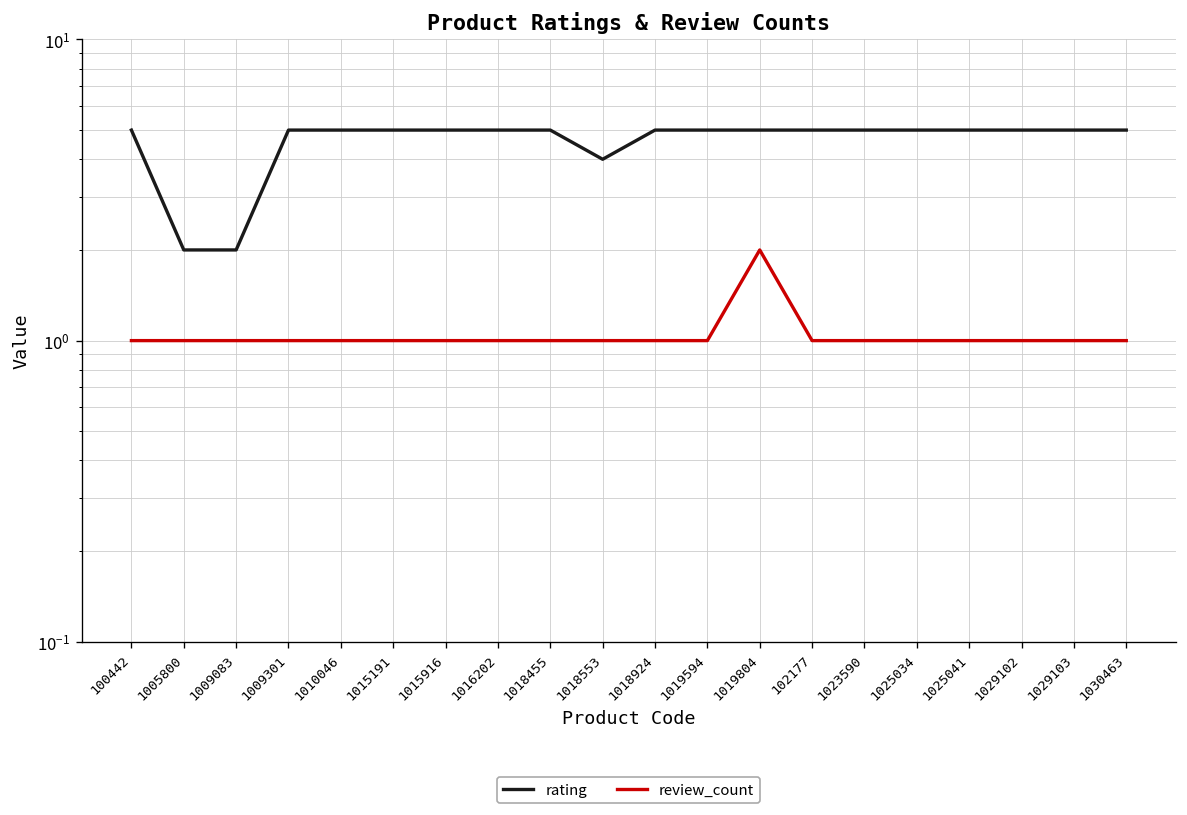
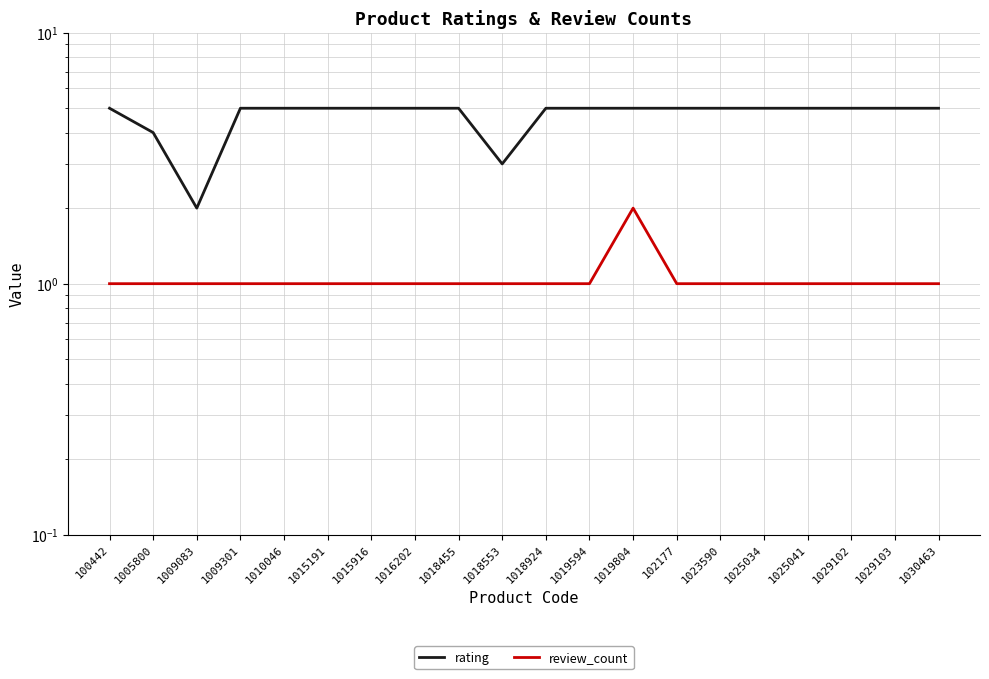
  {
    "rating": {
      "100442": 5,
-     "1005800": 2,
+     "1005800": 4,
      "1009083": 2,
      "1009301": 5,
      "1010046": 5,
      "1015191": 5,
      "1015916": 5,
      "1016202": 5,
      "1018455": 5,
-     "1018553": 4,
+     "1018553": 3,
      "1018924": 5,
      "1019594": 5,
      "1019804": 5,
      "102177": 5,
      "1023590": 5,
      "1025034": 5,
      "1025041": 5,
      "1029102": 5,
      "1029103": 5,
      "1030463": 5
    },
    "review_count": {
      "100442": 1,
      "1005800": 1,
      "1009083": 1,
      "1009301": 1,
      "1010046": 1,
      "1015191": 1,
      "1015916": 1,
      "1016202": 1,
      "1018455": 1,
      "1018553": 1,
      "1018924": 1,
      "1019594": 1,
      "1019804": 2,
      "102177": 1,
      "1023590": 1,
      "1025034": 1,
      "1025041": 1,
      "1029102": 1,
      "1029103": 1,
      "1030463": 1
    }
  }
